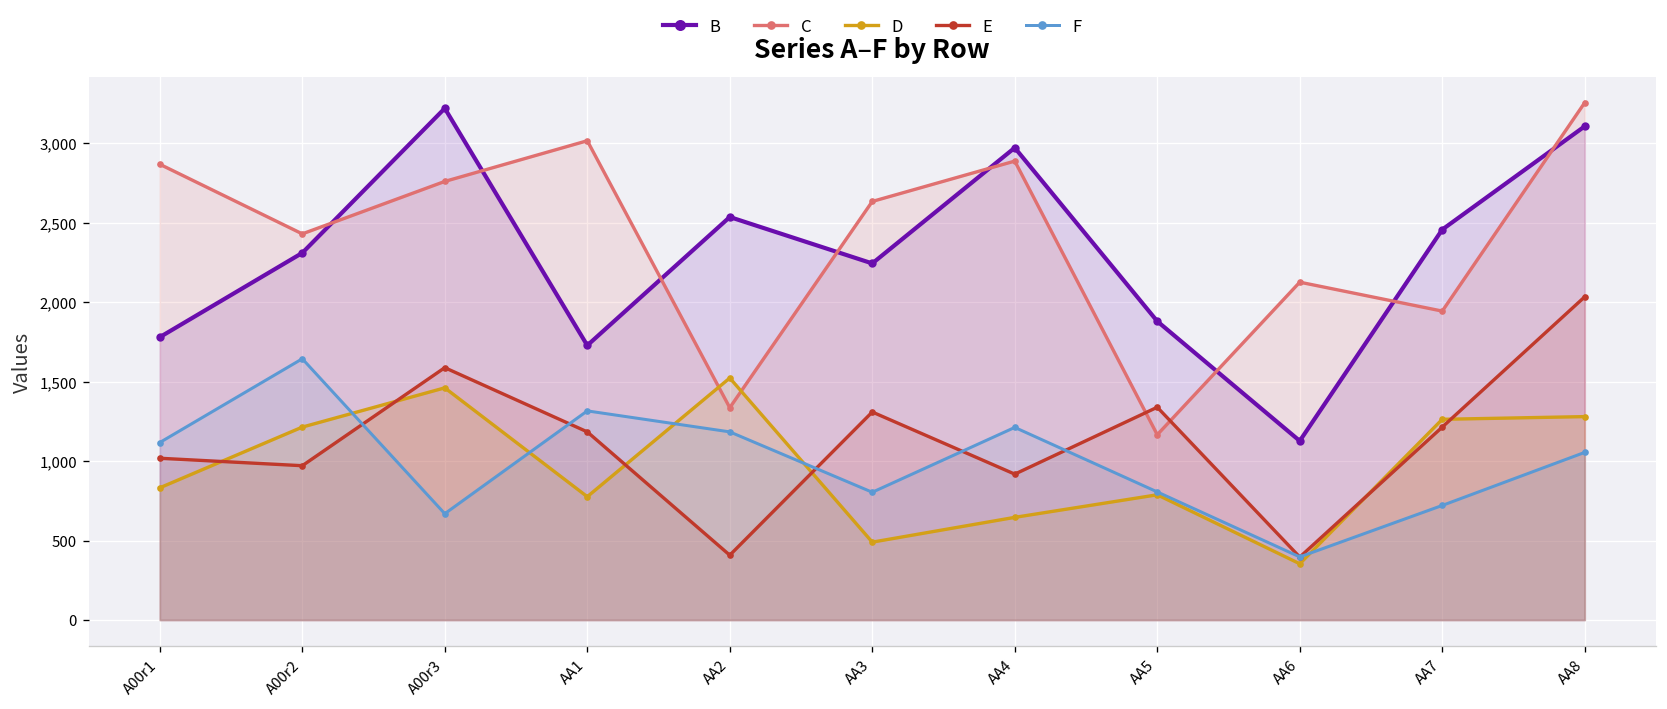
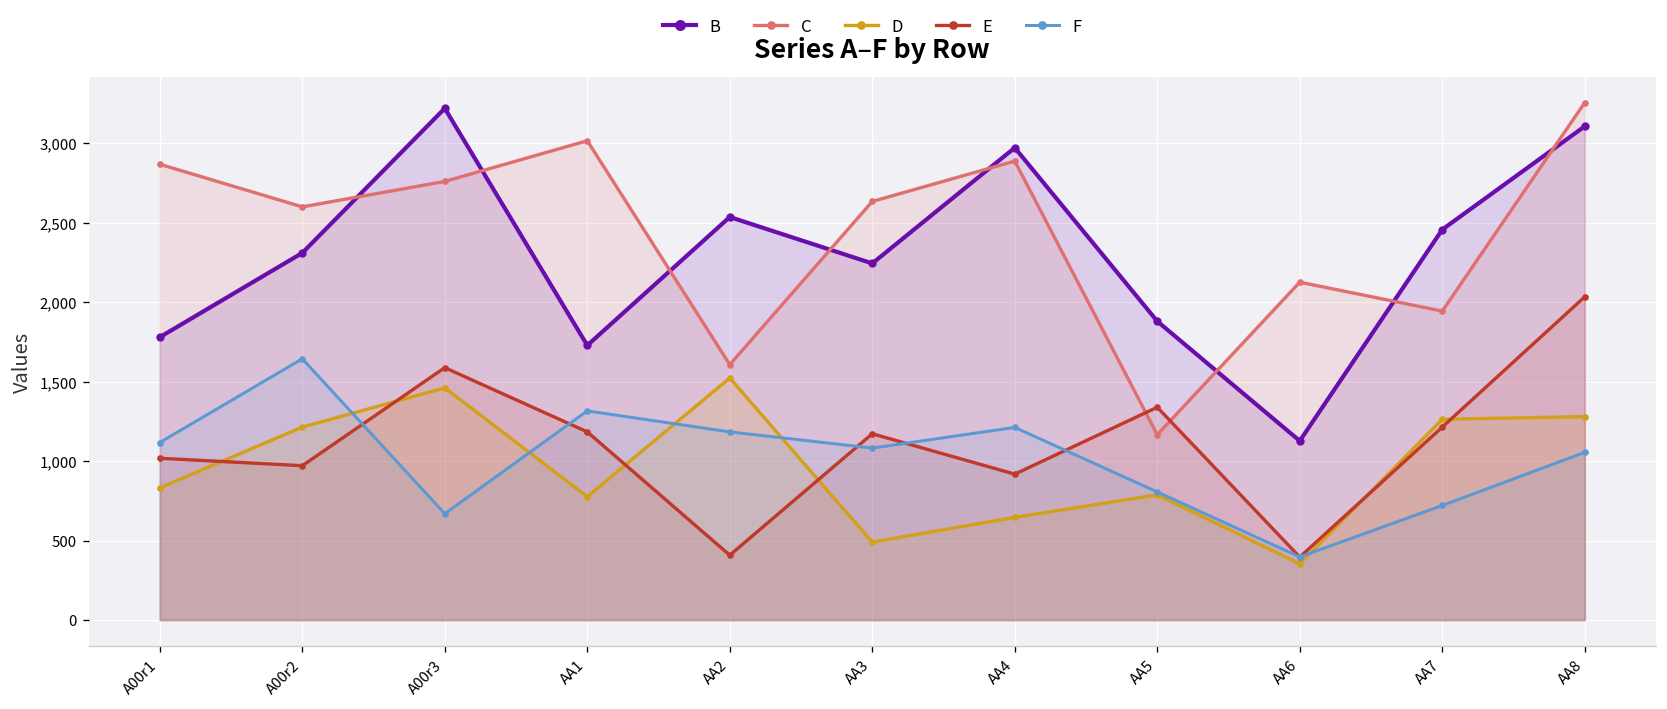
  {
    "B": {
      "A00r1": "1,780",
      "A00r2": "2,310",
      "A00r3": "3,220",
      "AA1": "1,730",
      "AA2": "2,540",
      "AA3": "2,240",
      "AA4": "2,970",
      "AA5": "1,880",
      "AA6": "1,130",
      "AA7": "2,460",
      "AA8": "3,110"
    },
    "C": {
      "A00r1": "2,870",
-     "A00r2": "2,430",
+     "A00r2": "2,600",
      "A00r3": "2,760",
      "AA1": "3,020",
-     "AA2": "1,340",
+     "AA2": "1,610",
      "AA3": "2,630",
      "AA4": "2,890",
      "AA5": "1,170",
      "AA6": "2,130",
      "AA7": "1,940",
      "AA8": "3,260"
    },
    "D": {
      "A00r1": "830",
      "A00r2": "1,210",
      "A00r3": "1,460",
      "AA1": "780",
      "AA2": "1,520",
      "AA3": "490",
      "AA4": "650",
      "AA6": "350",
      "AA7": "1,260",
      "AA8": "1,280"
    },
    "E": {
      "A00r1": "1,020",
      "A00r2": "970",
      "A00r3": "1,590",
      "AA1": "1,180",
      "AA2": "410",
-     "AA3": "1,310",
+     "AA3": "1,170",
      "AA4": "920",
      "AA5": "1,340",
      "AA7": "1,210",
      "AA8": "2,030"
    },
    "F": {
      "A00r1": "1,120",
      "A00r2": "1,640",
      "A00r3": "670",
      "AA1": "1,320",
      "AA2": "1,180",
-     "AA3": "800",
+     "AA3": "1,080",
      "AA4": "1,210",
      "AA7": "720",
      "AA8": "1,060"
    }
  }
